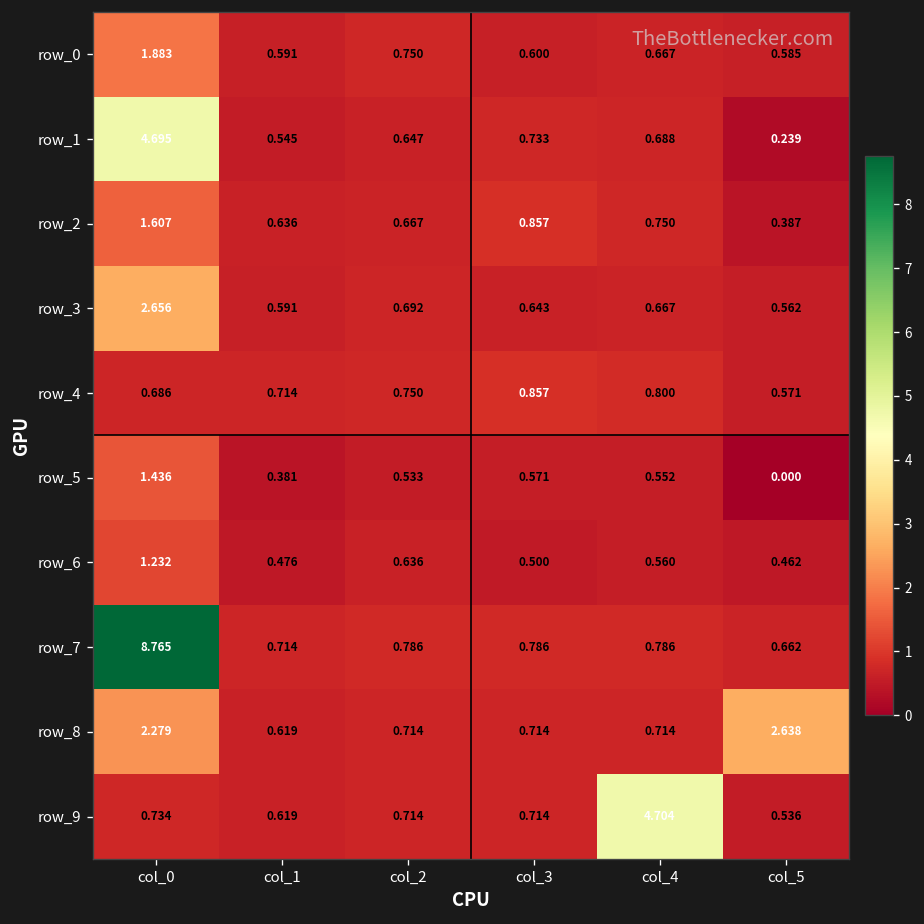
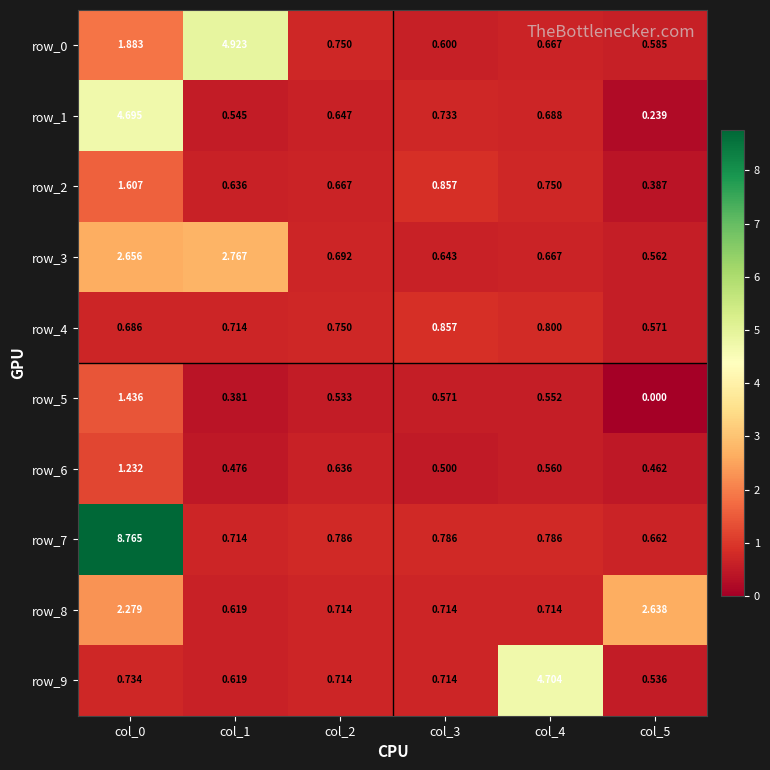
  {
    "row_0": {
      "col_0": 1.883,
-     "col_1": 0.591,
+     "col_1": 4.923,
      "col_2": 0.750,
      "col_3": 0.600,
      "col_4": 0.667
    },
    "row_1": {
      "col_0": 4.695,
      "col_1": 0.545,
      "col_2": 0.647,
      "col_3": 0.733,
      "col_4": 0.688,
      "col_5": 0.239
    },
    "row_2": {
      "col_0": 1.607,
      "col_1": 0.636,
      "col_2": 0.667,
      "col_3": 0.857,
      "col_4": 0.750,
      "col_5": 0.387
    },
    "row_3": {
      "col_0": 2.656,
-     "col_1": 0.591,
+     "col_1": 2.767,
      "col_2": 0.692,
      "col_3": 0.643,
      "col_4": 0.667,
      "col_5": 0.562
    },
    "row_4": {
      "col_0": 0.686,
      "col_1": 0.714,
      "col_2": 0.750,
      "col_3": 0.857,
      "col_4": 0.800,
      "col_5": 0.571
    },
    "row_5": {
      "col_0": 1.436,
      "col_1": 0.381,
      "col_2": 0.533,
      "col_3": 0.571,
      "col_4": 0.552,
      "col_5": 0.000
    },
    "row_6": {
      "col_0": 1.232,
      "col_1": 0.476,
      "col_2": 0.636,
      "col_3": 0.500,
      "col_4": 0.560,
      "col_5": 0.462
    },
    "row_7": {
      "col_0": 8.765,
      "col_1": 0.714,
      "col_2": 0.786,
      "col_3": 0.786,
      "col_4": 0.786,
      "col_5": 0.662
    },
    "row_8": {
      "col_0": 2.279,
      "col_1": 0.619,
      "col_2": 0.714,
      "col_3": 0.714,
      "col_4": 0.714,
      "col_5": 2.638
    },
    "row_9": {
      "col_0": 0.734,
      "col_1": 0.619,
      "col_2": 0.714,
      "col_3": 0.714,
      "col_4": 4.704,
      "col_5": 0.536
    }
  }
